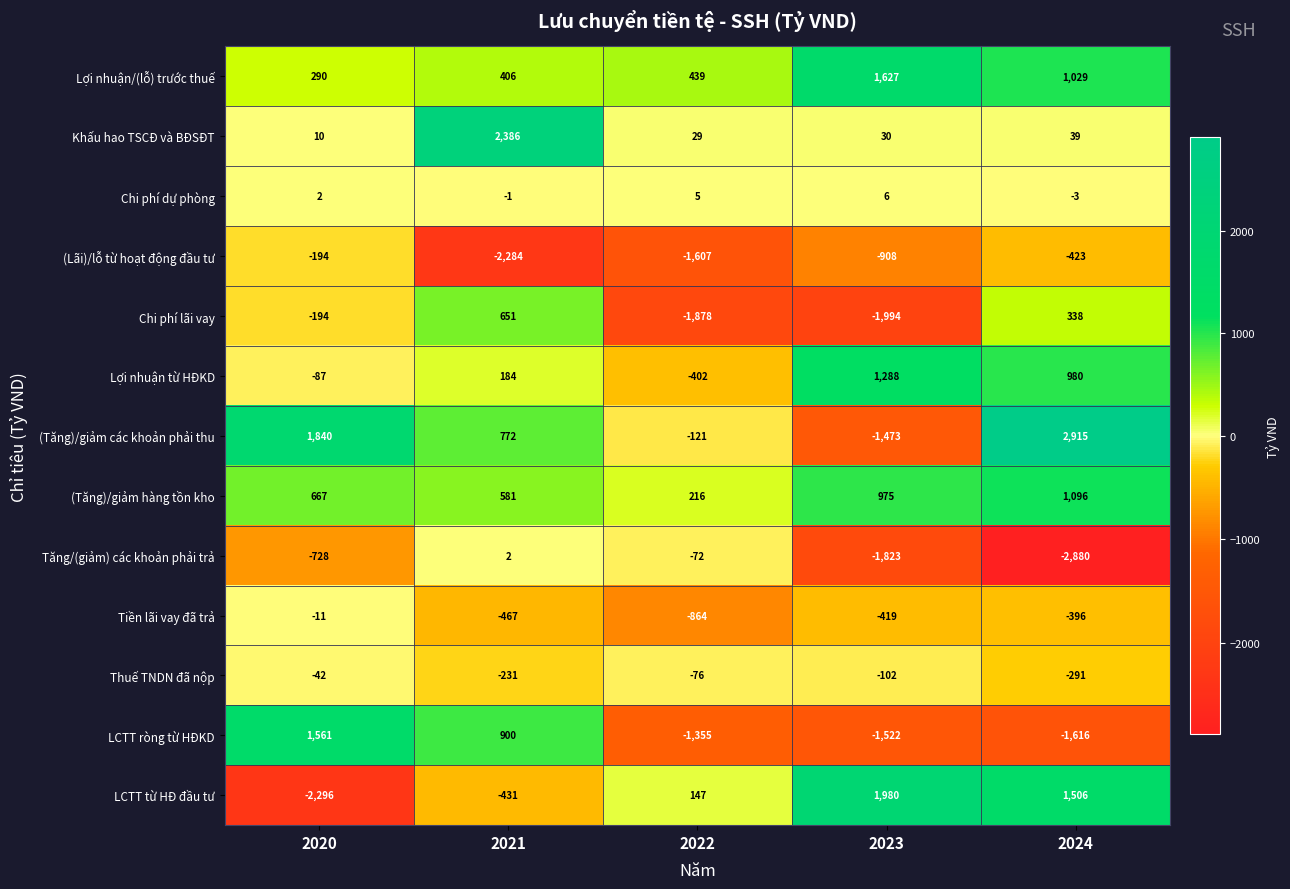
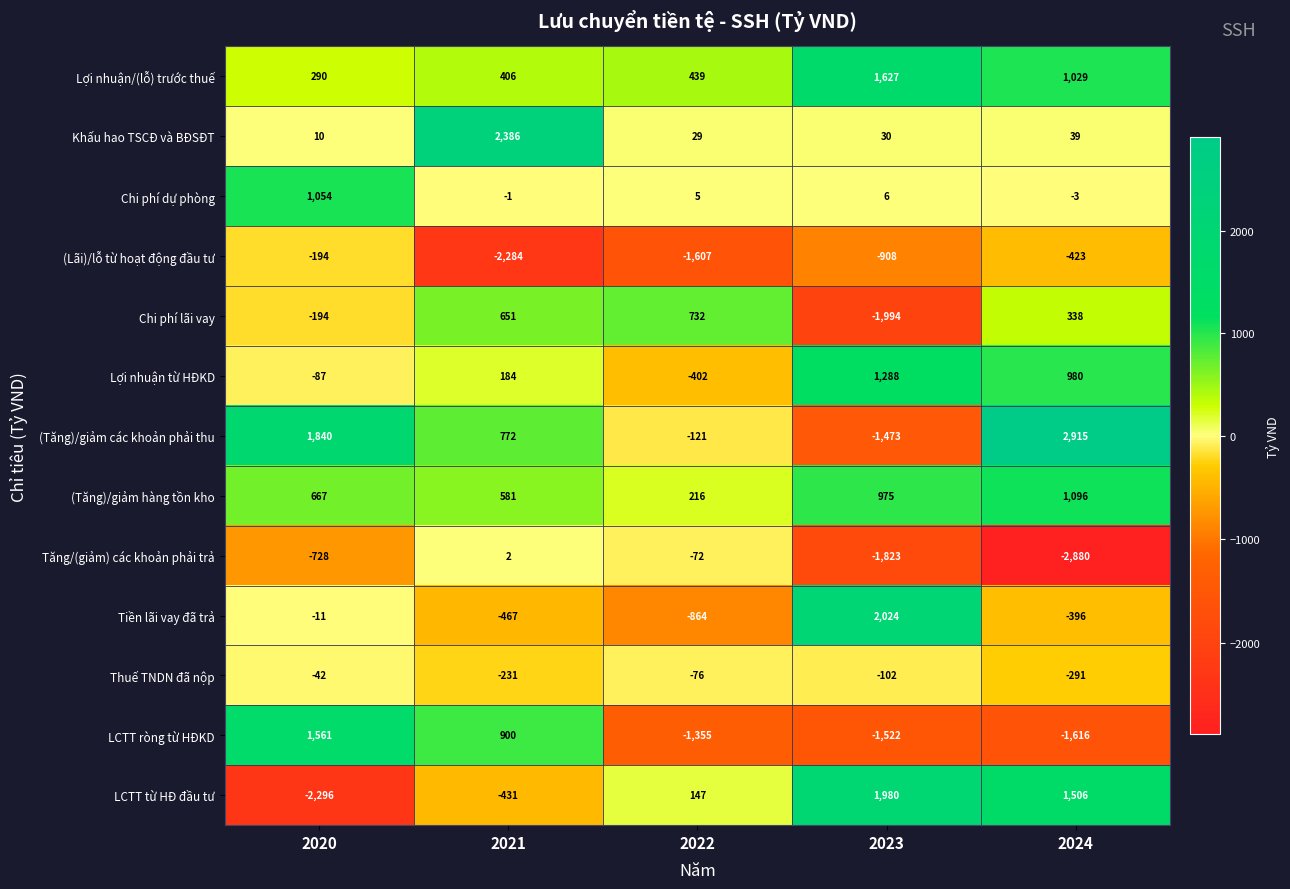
  {
    "Lợi nhuận/(lỗ) trước thuế": {
      "2020": "290",
      "2021": "406",
      "2022": "439",
      "2023": "1,627",
      "2024": "1,029"
    },
    "Khấu hao TSCĐ và BĐSĐT": {
      "2020": "10",
      "2021": "2,386",
      "2022": "29",
      "2023": "30",
      "2024": "39"
    },
    "Chi phí dự phòng": {
-     "2020": "2",
+     "2020": "1,054",
      "2021": "-1",
      "2022": "5",
      "2023": "6",
      "2024": "-3"
    },
    "(Lãi)/lỗ từ hoạt động đầu tư": {
      "2020": "-194",
      "2021": "-2,284",
      "2022": "-1,607",
      "2023": "-908",
      "2024": "-423"
    },
    "Chi phí lãi vay": {
      "2020": "-194",
      "2021": "651",
-     "2022": "-1,878",
+     "2022": "732",
      "2023": "-1,994",
      "2024": "338"
    },
    "Lợi nhuận từ HĐKD": {
      "2020": "-87",
      "2021": "184",
      "2022": "-402",
      "2023": "1,288",
      "2024": "980"
    },
    "(Tăng)/giảm các khoản phải thu": {
      "2020": "1,840",
      "2021": "772",
      "2022": "-121",
      "2023": "-1,473",
      "2024": "2,915"
    },
    "(Tăng)/giảm hàng tồn kho": {
      "2020": "667",
      "2021": "581",
      "2022": "216",
      "2023": "975",
      "2024": "1,096"
    },
    "Tăng/(giảm) các khoản phải trả": {
      "2020": "-728",
      "2021": "2",
      "2022": "-72",
      "2023": "-1,823",
      "2024": "-2,880"
    },
    "Tiền lãi vay đã trả": {
      "2020": "-11",
      "2021": "-467",
      "2022": "-864",
-     "2023": "-419",
+     "2023": "2,024",
      "2024": "-396"
    },
    "Thuế TNDN đã nộp": {
      "2020": "-42",
      "2021": "-231",
      "2022": "-76",
      "2023": "-102",
      "2024": "-291"
    },
    "LCTT ròng từ HĐKD": {
      "2020": "1,561",
      "2021": "900",
      "2022": "-1,355",
      "2023": "-1,522",
      "2024": "-1,616"
    },
    "LCTT từ HĐ đầu tư": {
      "2020": "-2,296",
      "2021": "-431",
      "2022": "147",
      "2023": "1,980",
      "2024": "1,506"
    }
  }
